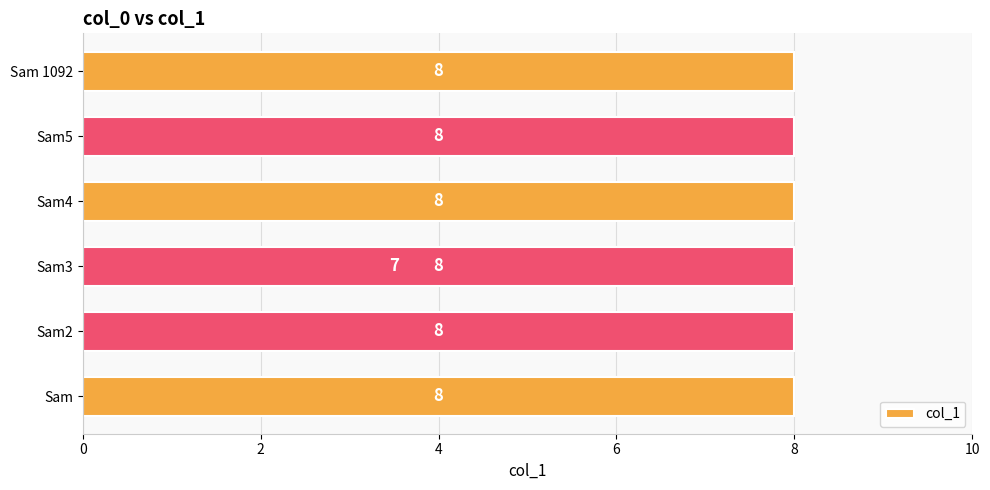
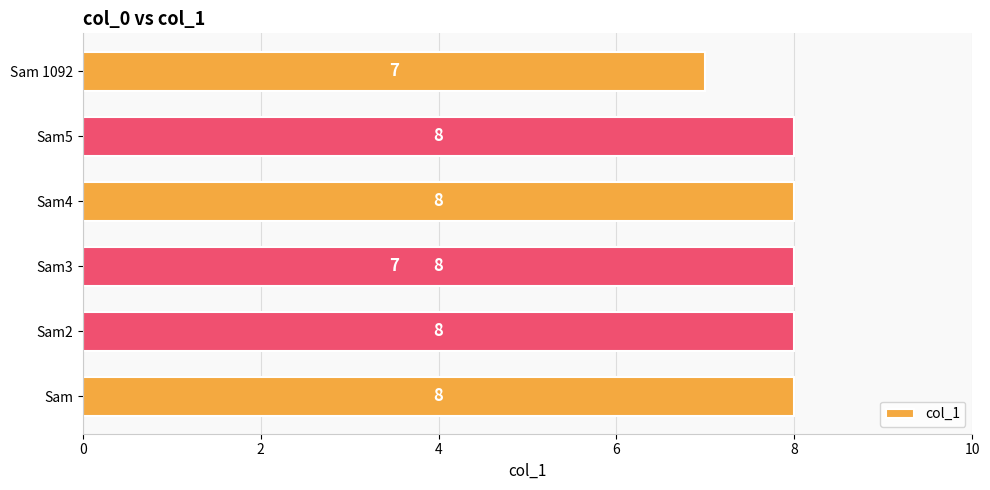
  {
-   "Sam 1092": 8,
+   "Sam 1092": 7,
    "Sam5": 8,
    "Sam4": 8,
    "Sam2": 8,
    "Sam": 8
  }
